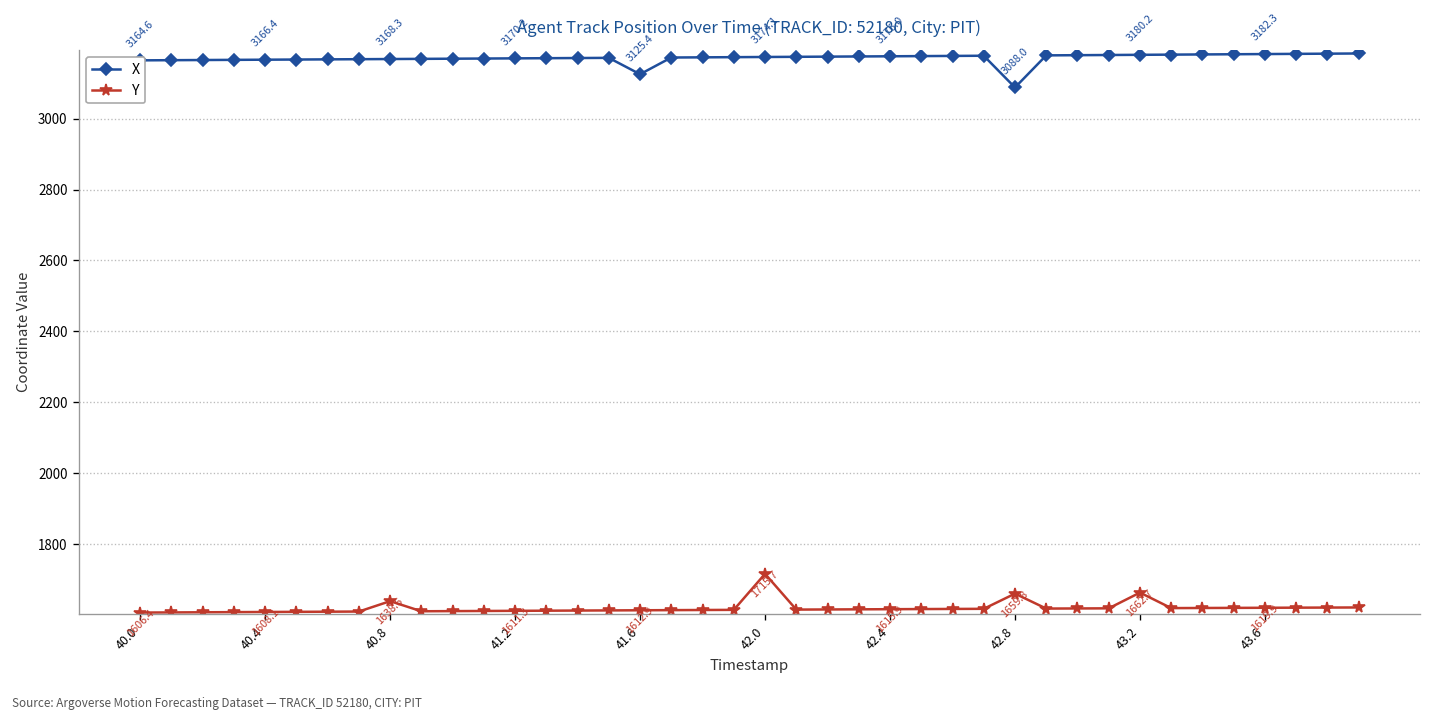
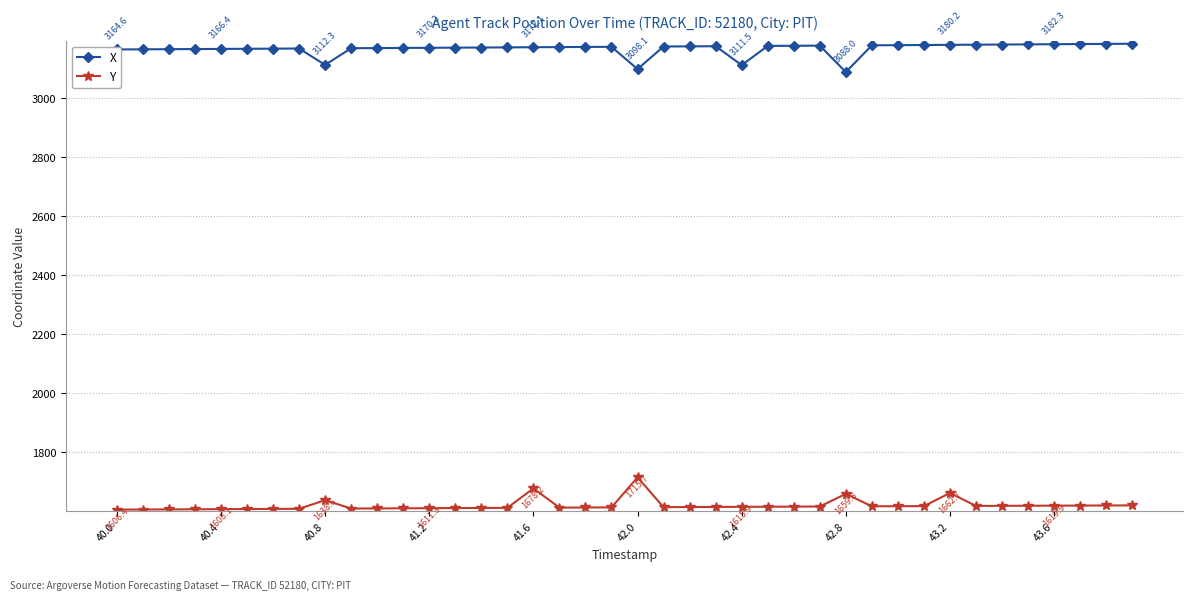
  {
    "X": {
      "40.4": 3166.4,
-     "40.8": 3168.3,
+     "40.8": 3112.3,
      "41.2": 3170.2,
-     "41.6": 3125.4,
-     "42.0": 3174.1,
-     "42.4": 3176.0,
+     "41.6": 3172.1,
+     "42.0": 3098.1,
+     "42.4": 3111.5,
      "42.8": 3088.0,
      "43.2": 3180.2,
      "43.6": 3182.3
    },
    "Y": {
      "40.0": 1606.4,
      "40.4": 1608.1,
      "40.8": 1638.6,
      "41.2": 1611.3,
-     "41.6": 1612.9,
+     "41.6": 1678.2,
      "42.0": 1715.7,
      "42.4": 1615.9,
      "42.8": 1659.8,
      "43.2": 1662.7,
      "43.6": 1619.9
    }
  }
